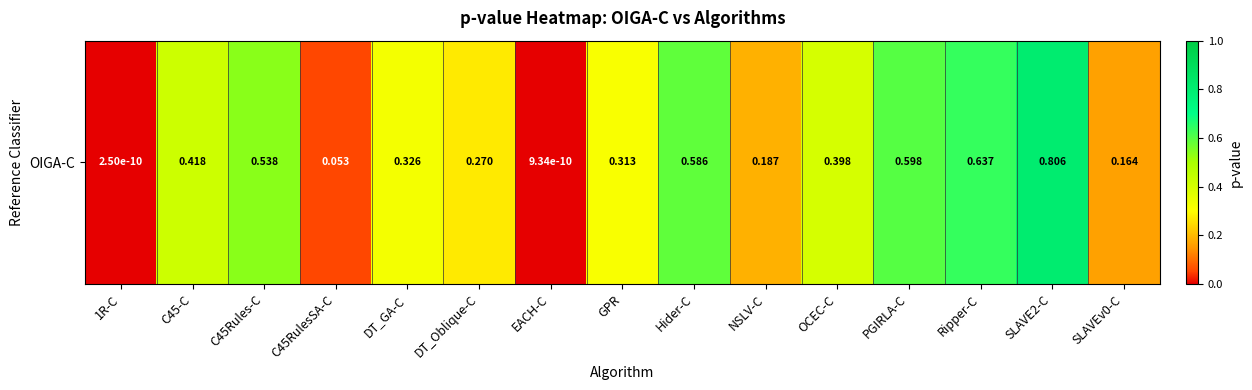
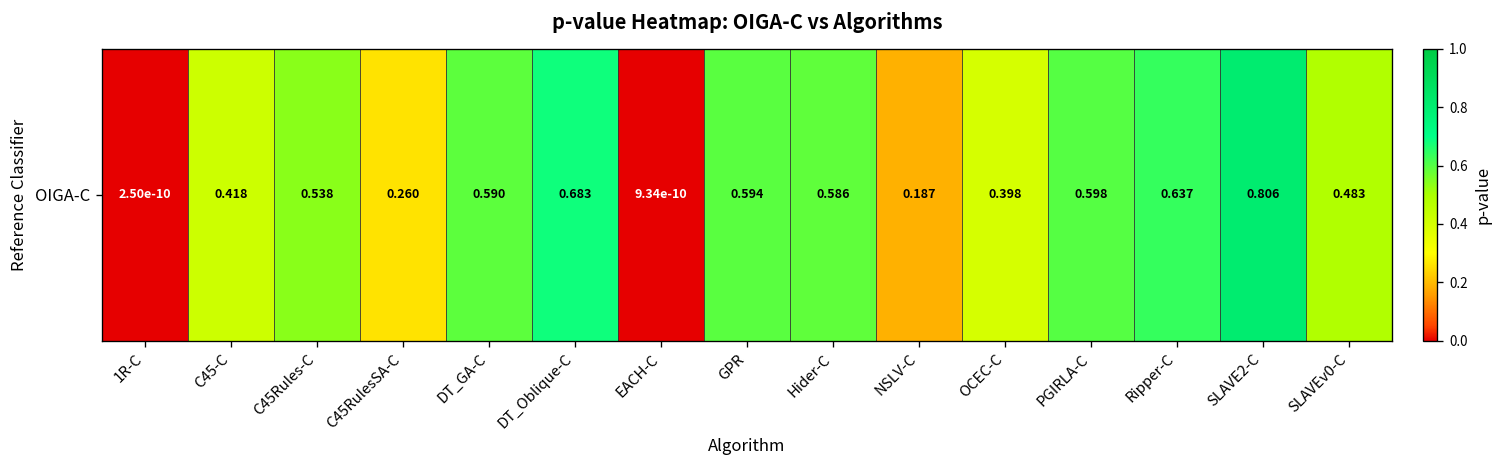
  {
    "OIGA-C": {
      "1R-C": "2.50e-10",
      "C45-C": "0.418",
      "C45Rules-C": "0.538",
-     "C45RulesSA-C": "0.053",
-     "DT_GA-C": "0.326",
-     "DT_Oblique-C": "0.270",
+     "C45RulesSA-C": "0.260",
+     "DT_GA-C": "0.590",
+     "DT_Oblique-C": "0.683",
      "EACH-C": "9.34e-10",
-     "GPR": "0.313",
+     "GPR": "0.594",
      "Hider-C": "0.586",
      "NSLV-C": "0.187",
      "OCEC-C": "0.398",
      "PGIRLA-C": "0.598",
      "Ripper-C": "0.637",
      "SLAVE2-C": "0.806",
-     "SLAVEv0-C": "0.164"
+     "SLAVEv0-C": "0.483"
    }
  }
